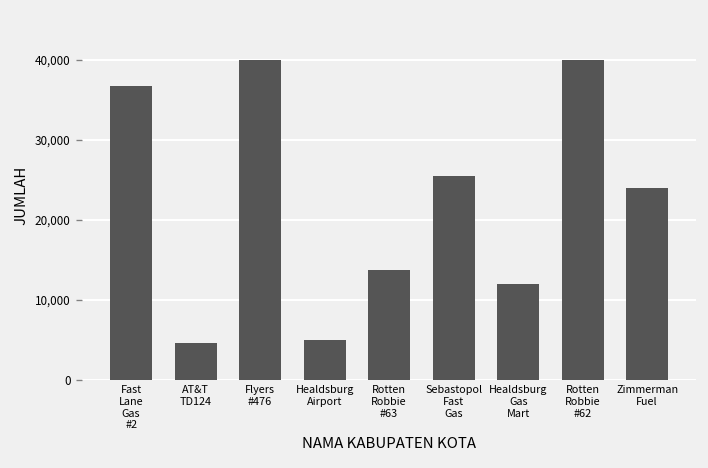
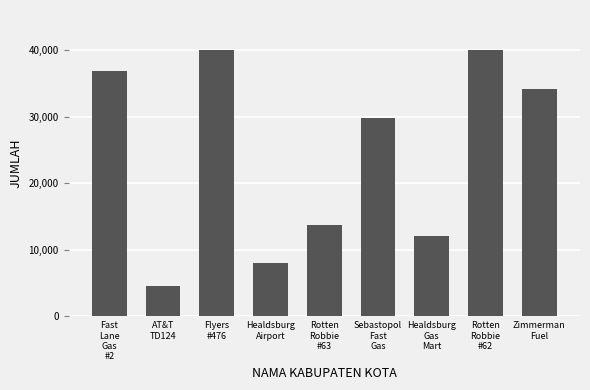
  {
    "Fast Lane Gas #2": "37,000",
    "AT&T TD124": "5,000",
    "Flyers #476": "40,000",
-   "Healdsburg Airport": "5,000",
+   "Healdsburg Airport": "8,000",
    "Rotten Robbie #63": "14,000",
-   "Sebastopol Fast Gas": "25,000",
+   "Sebastopol Fast Gas": "30,000",
    "Healdsburg Gas Mart": "12,000",
    "Rotten Robbie #62": "40,000",
-   "Zimmerman Fuel": "24,000"
+   "Zimmerman Fuel": "34,000"
  }
